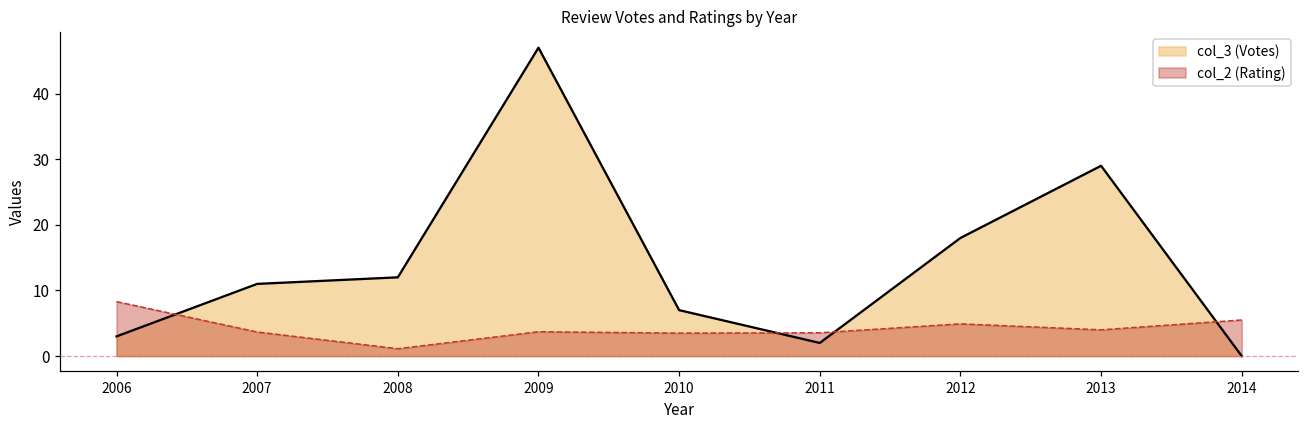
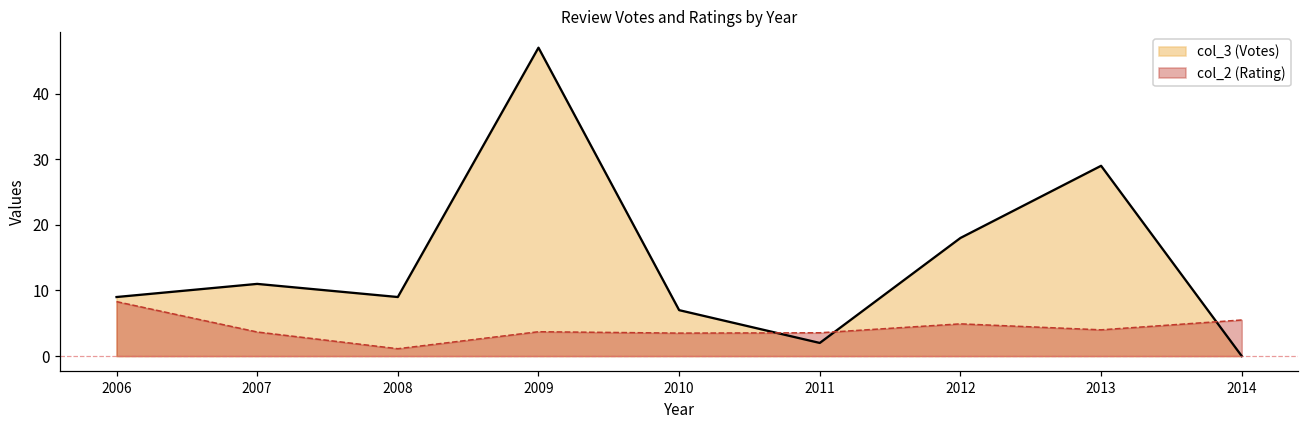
  {
    "col_3 (Votes)": {
-     "2006": 3,
+     "2006": 9,
      "2007": 11,
-     "2008": 12,
+     "2008": 9,
      "2009": 47,
      "2010": 7,
      "2011": 2,
      "2012": 18,
      "2013": 29,
      "2014": 0
    },
    "col_2 (Rating)": {
      "2006": 8,
      "2007": 4,
      "2008": 1,
      "2009": 4,
      "2010": 4,
      "2011": 4,
      "2012": 5,
      "2013": 4,
      "2014": 6
    }
  }
